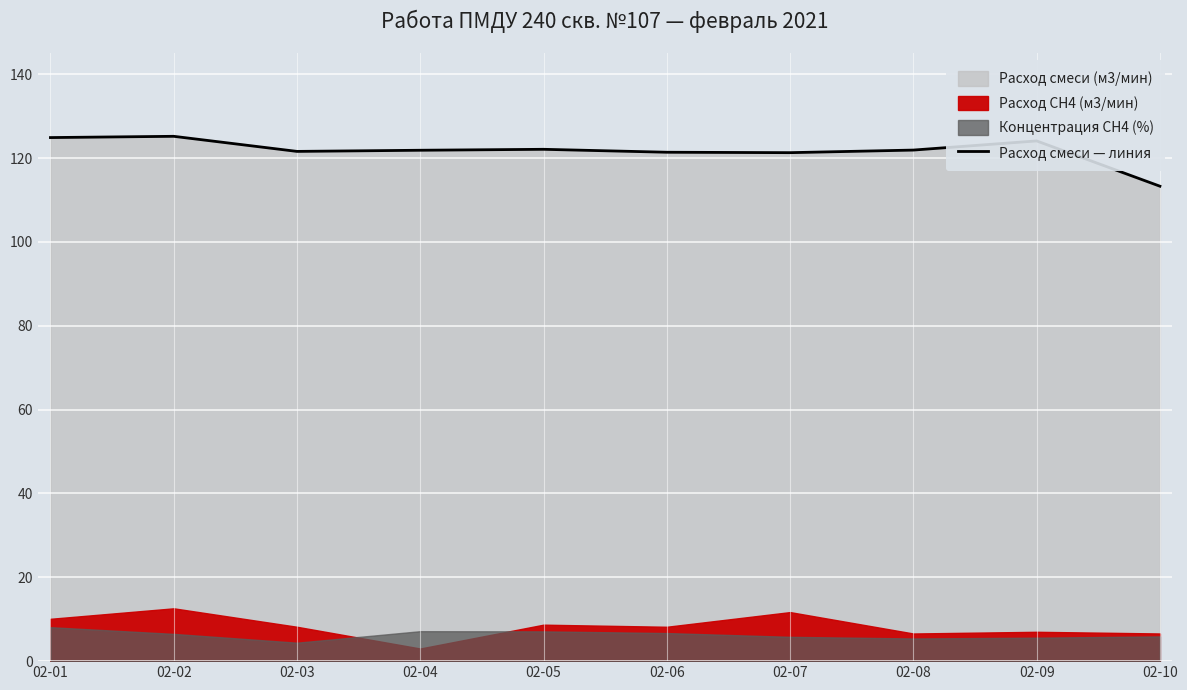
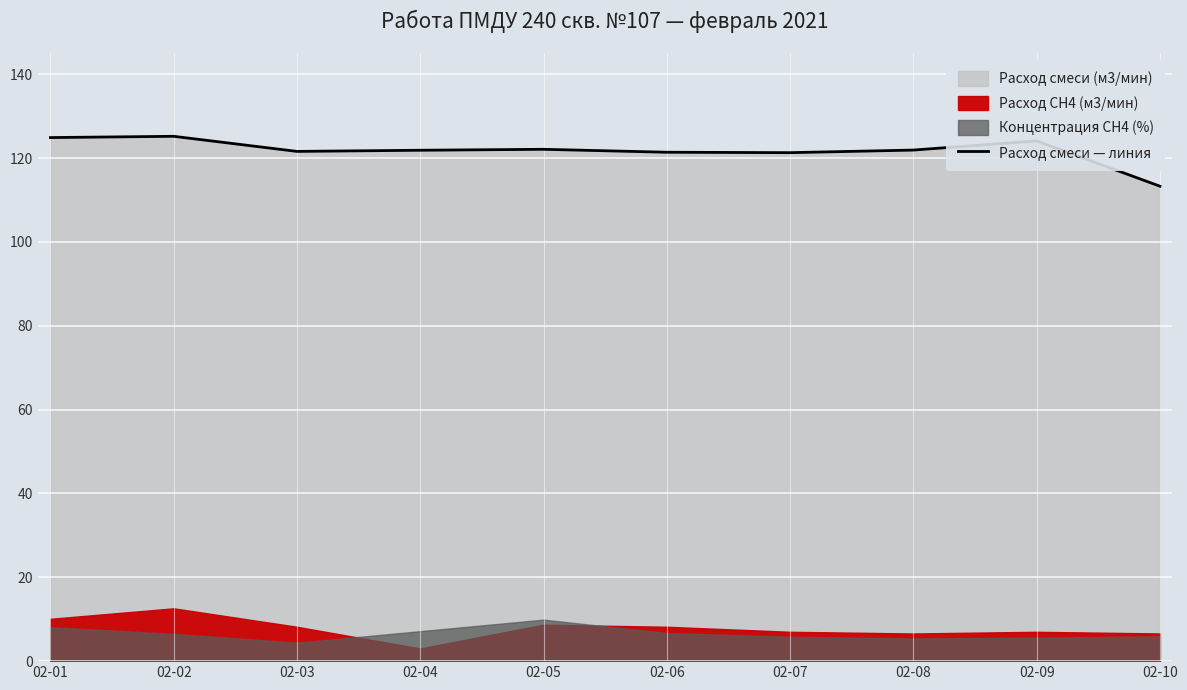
  {
    "Расход смеси (м3/мин)": {
      "02-01": 125,
      "02-02": 125,
      "02-03": 122,
      "02-04": 122,
      "02-05": 122,
      "02-06": 121,
      "02-07": 121,
      "02-08": 122,
      "02-10": 113
    },
    "Расход СН4 (м3/мин)": {
      "02-01": 10,
      "02-02": 13,
      "02-03": 8,
      "02-04": 3,
      "02-05": 9,
      "02-06": 8,
-     "02-07": 12,
+     "02-07": 7,
      "02-08": 7,
      "02-09": 7,
      "02-10": 7
    },
    "Концентрация СН4 (%)": {
      "02-01": 8,
      "02-02": 7,
      "02-03": 4,
      "02-04": 7,
-     "02-05": 7,
+     "02-05": 10,
      "02-06": 7,
      "02-07": 6,
      "02-08": 5,
      "02-09": 6,
      "02-10": 6
    }
  }
